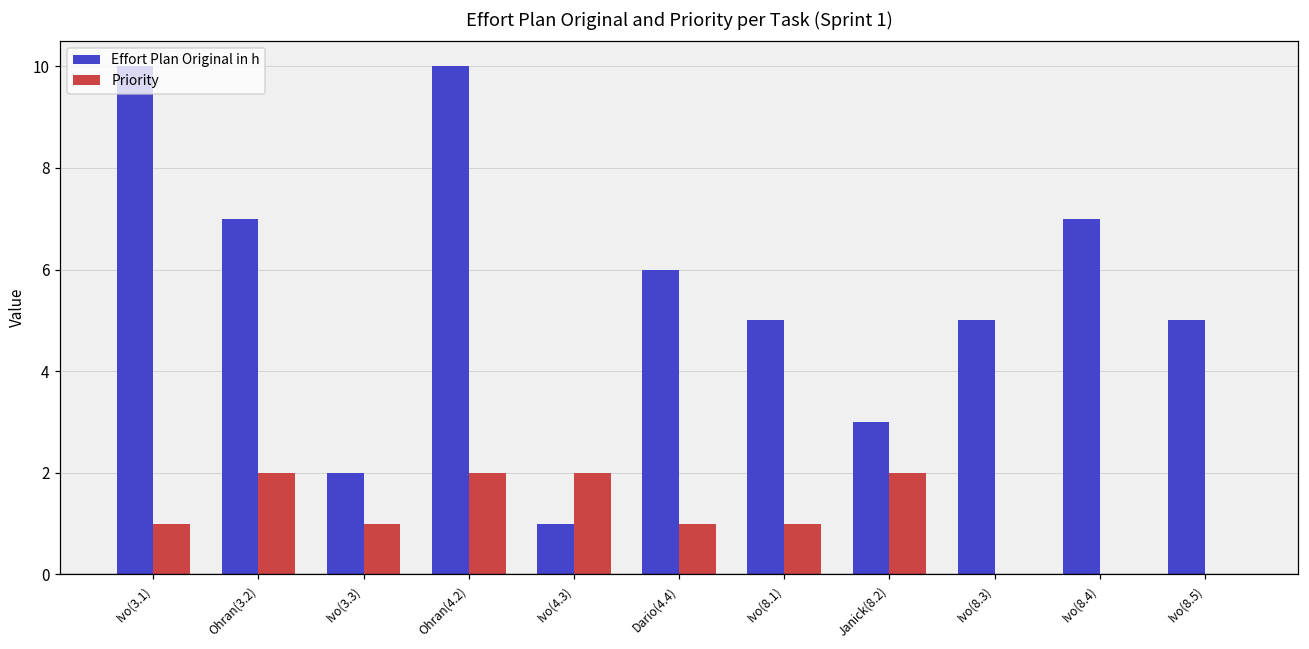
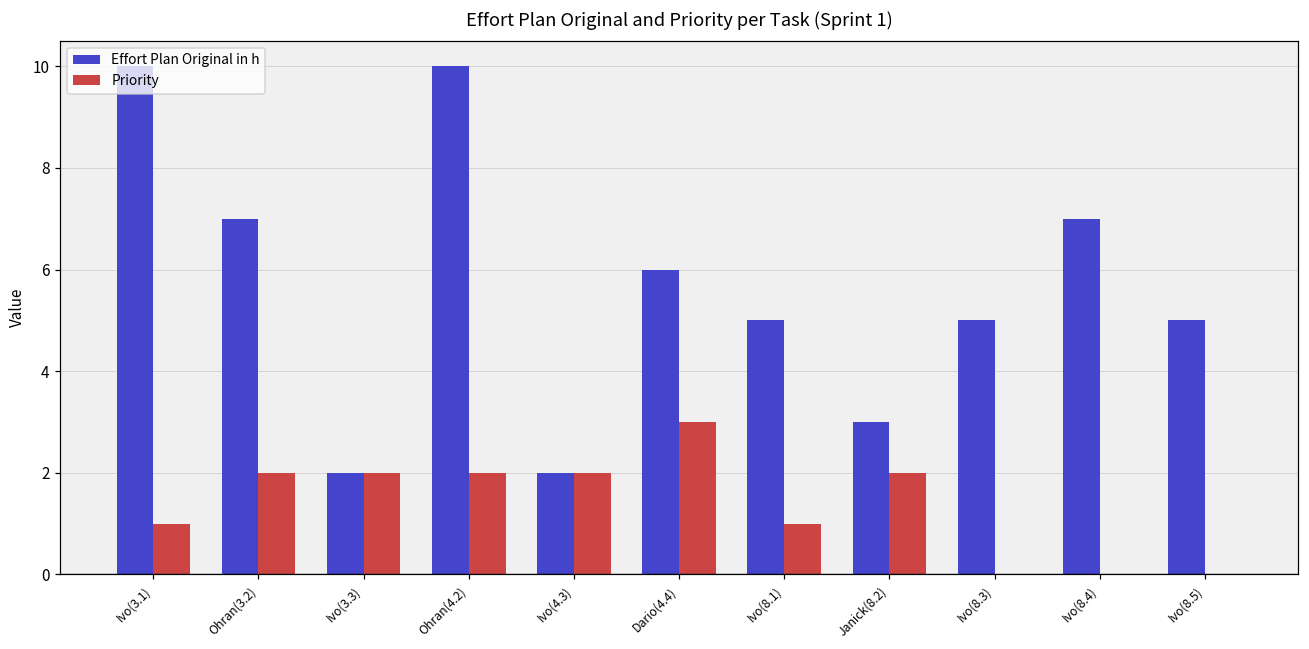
  {
    "Effort Plan Original in h": {
      "Ohran(3.2)": 7,
      "Ivo(3.3)": 2,
      "Ohran(4.2)": 10,
-     "Ivo(4.3)": 1,
+     "Ivo(4.3)": 2,
      "Dario(4.4)": 6,
      "Ivo(8.1)": 5,
      "Janick(8.2)": 3,
      "Ivo(8.3)": 5,
      "Ivo(8.4)": 7,
      "Ivo(8.5)": 5
    },
    "Priority": {
      "Ivo(3.1)": 1,
      "Ohran(3.2)": 2,
-     "Ivo(3.3)": 1,
+     "Ivo(3.3)": 2,
      "Ohran(4.2)": 2,
      "Ivo(4.3)": 2,
-     "Dario(4.4)": 1,
+     "Dario(4.4)": 3,
      "Ivo(8.1)": 1,
      "Janick(8.2)": 2,
      "Ivo(8.3)": 0,
      "Ivo(8.4)": 0,
      "Ivo(8.5)": 0
    }
  }
